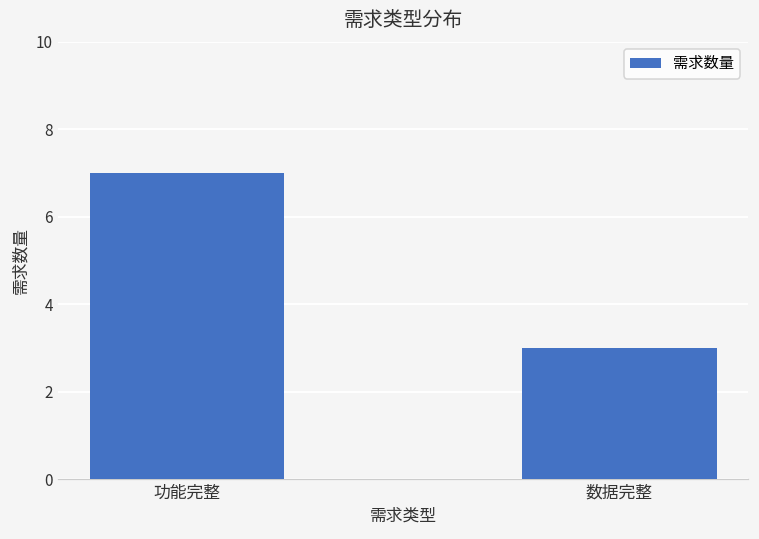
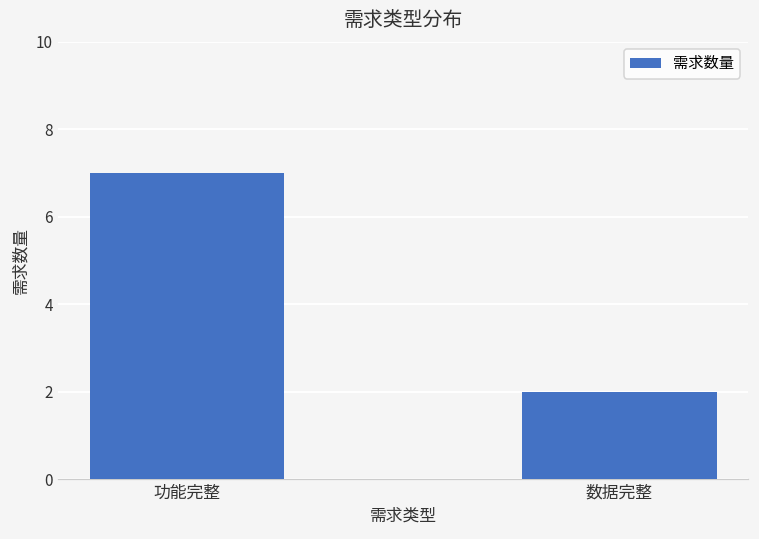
  {
    "功能完整": 7,
-   "数据完整": 3
+   "数据完整": 2
  }
